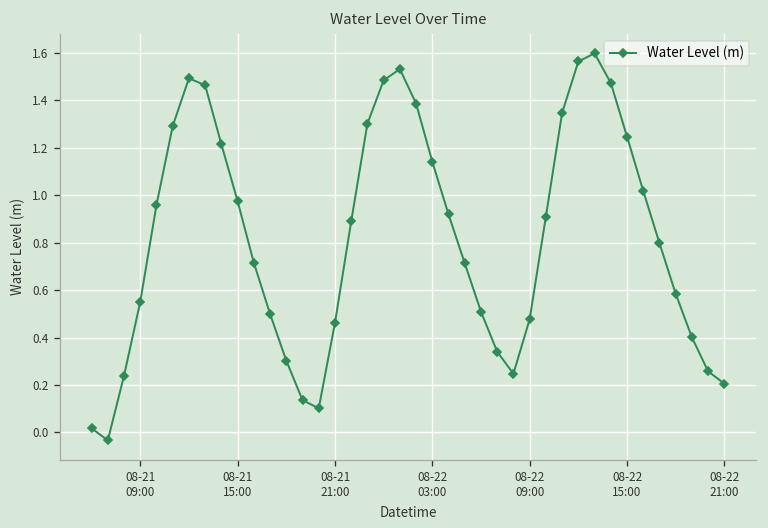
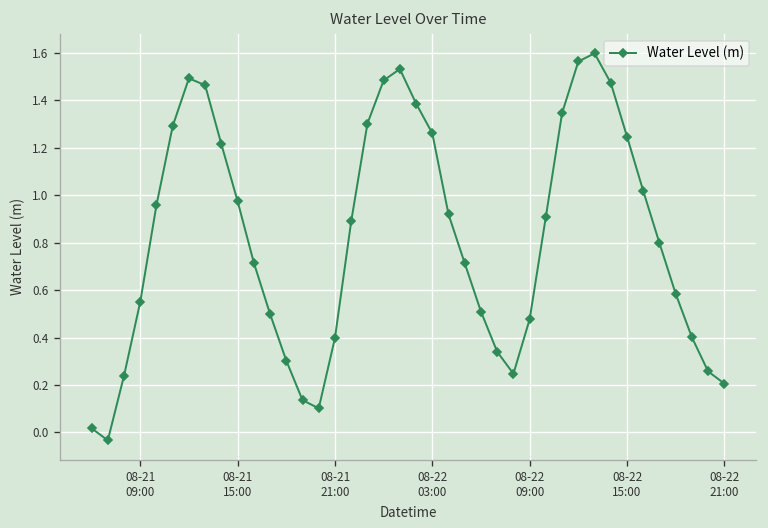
  {
    "08-21 09:00": 0.55,
    "08-21 15:00": 0.97,
-   "08-21 21:00": 0.46,
-   "08-22 03:00": 1.14,
+   "08-21 21:00": 0.40,
+   "08-22 03:00": 1.26,
    "08-22 09:00": 0.48,
    "08-22 15:00": 1.25,
    "08-22 21:00": 0.21
  }
